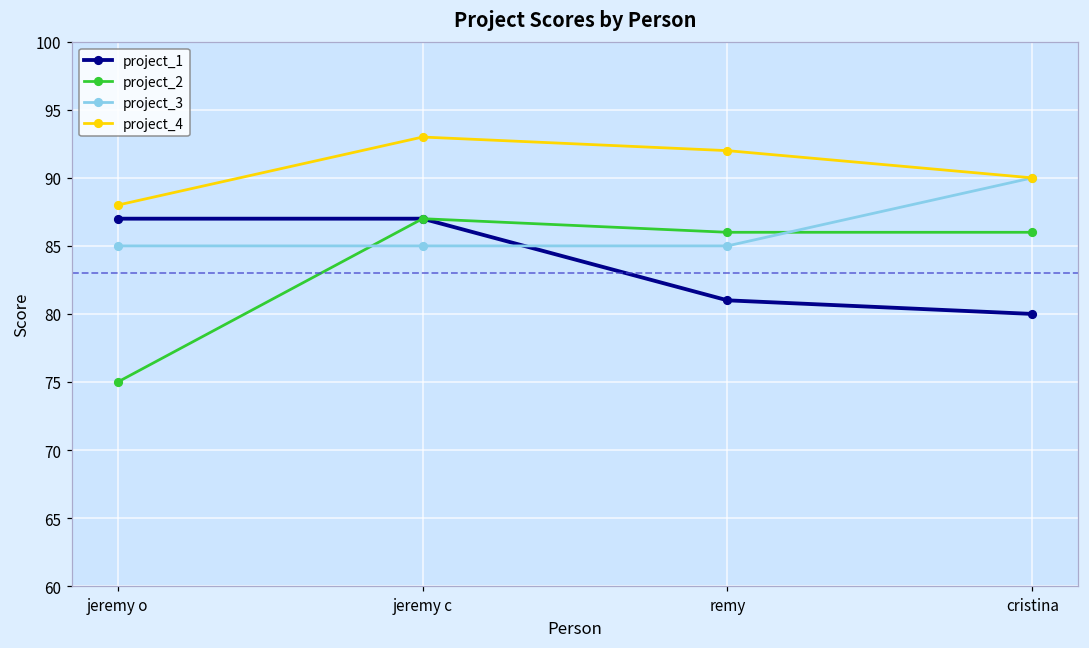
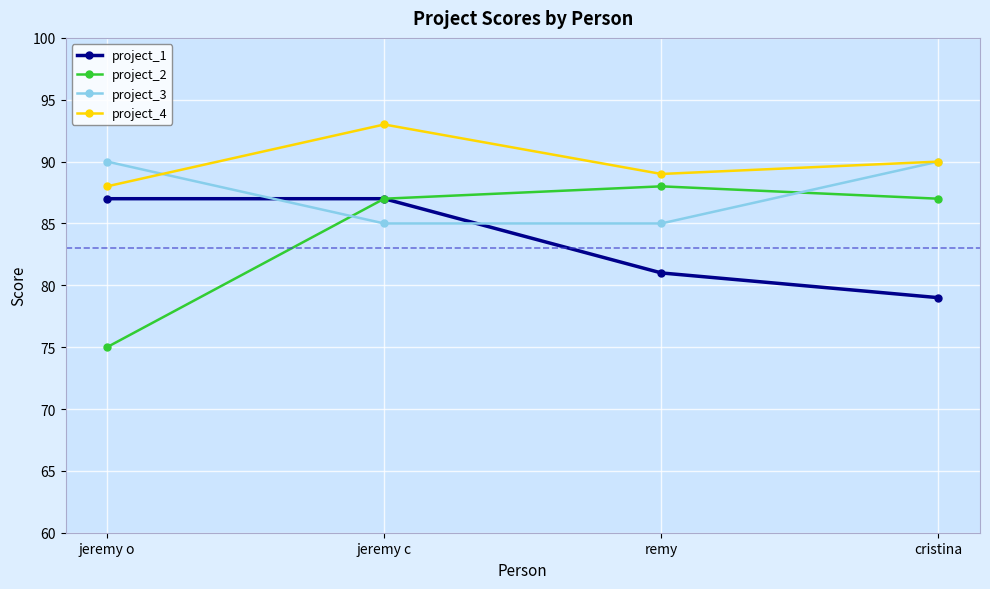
  {
    "project_1": {
      "jeremy o": 87,
      "remy": 81,
-     "cristina": 80
+     "cristina": 79
    },
    "project_2": {
      "jeremy o": 75,
-     "remy": 86,
-     "cristina": 86
+     "remy": 88,
+     "cristina": 87
    },
    "project_3": {
-     "jeremy o": 85,
+     "jeremy o": 90,
      "jeremy c": 85,
      "remy": 85
    },
    "project_4": {
      "jeremy o": 88,
      "jeremy c": 93,
-     "remy": 92
+     "remy": 89
    }
  }
